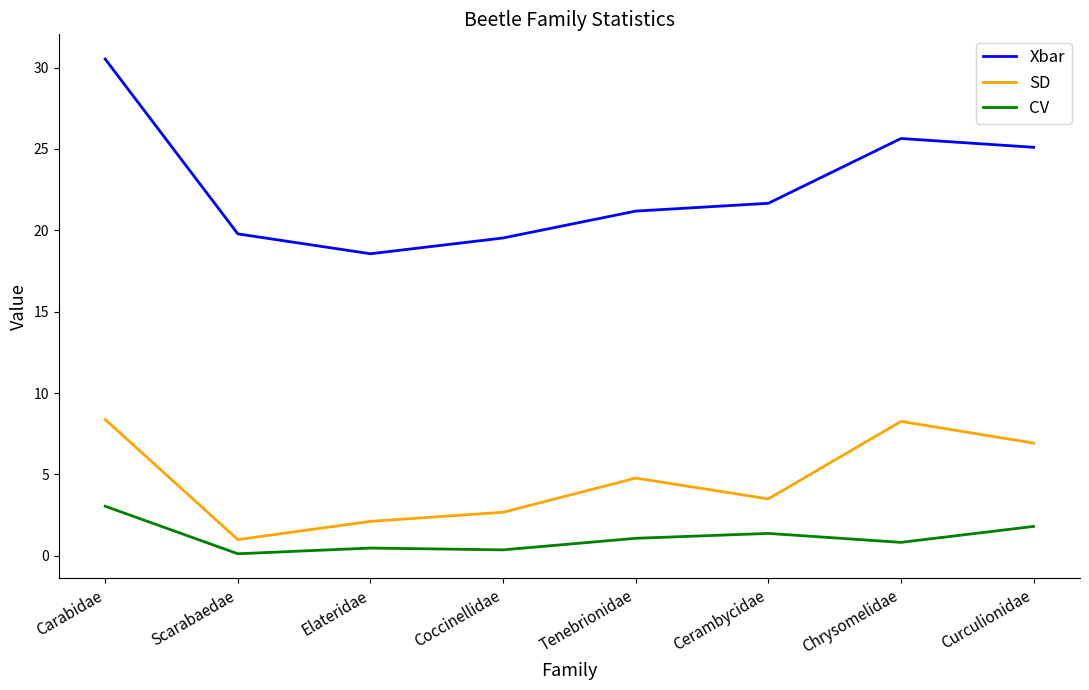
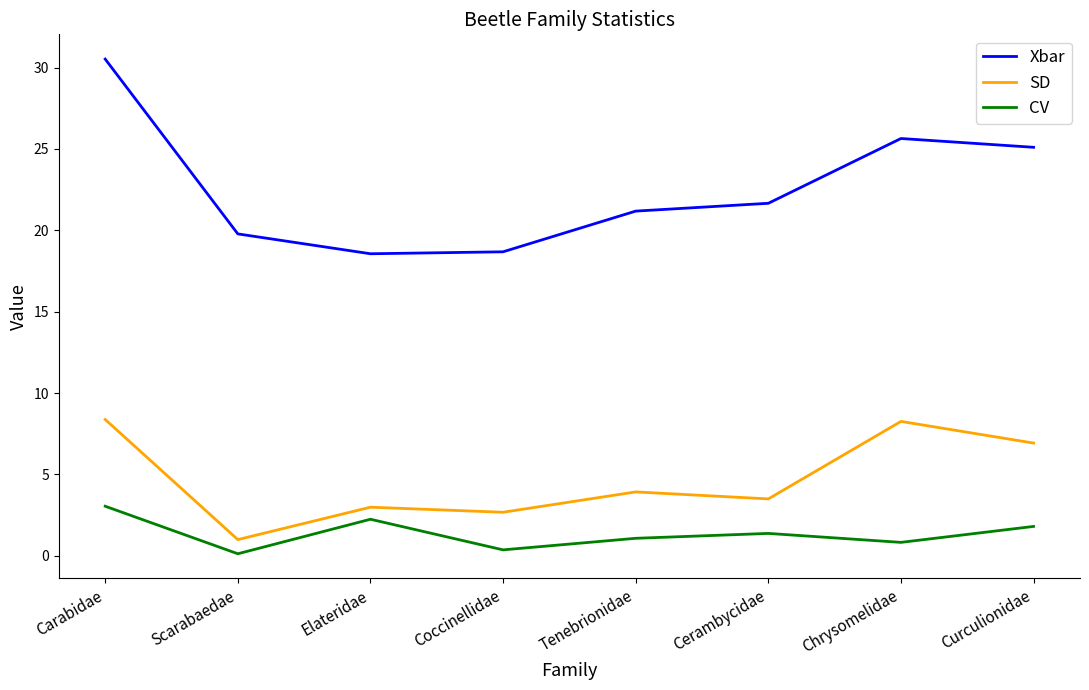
  {
    "Xbar": {
      "Carabidae": 30.5,
      "Scarabaedae": 19.8,
      "Elateridae": 18.6,
-     "Coccinellidae": 19.5,
+     "Coccinellidae": 18.7,
      "Tenebrionidae": 21.2,
      "Cerambycidae": 21.7,
      "Chrysomelidae": 25.6,
      "Curculionidae": 25.1
    },
    "SD": {
      "Carabidae": 8.4,
      "Scarabaedae": 1.0,
-     "Elateridae": 2.1,
+     "Elateridae": 3.0,
      "Coccinellidae": 2.7,
-     "Tenebrionidae": 4.8,
+     "Tenebrionidae": 3.9,
      "Cerambycidae": 3.5,
      "Chrysomelidae": 8.3,
      "Curculionidae": 6.9
    },
    "CV": {
      "Carabidae": 3.1,
      "Scarabaedae": 0.1,
-     "Elateridae": 0.5,
+     "Elateridae": 2.3,
      "Coccinellidae": 0.4,
      "Tenebrionidae": 1.1,
      "Cerambycidae": 1.4,
      "Chrysomelidae": 0.8,
      "Curculionidae": 1.8
    }
  }
